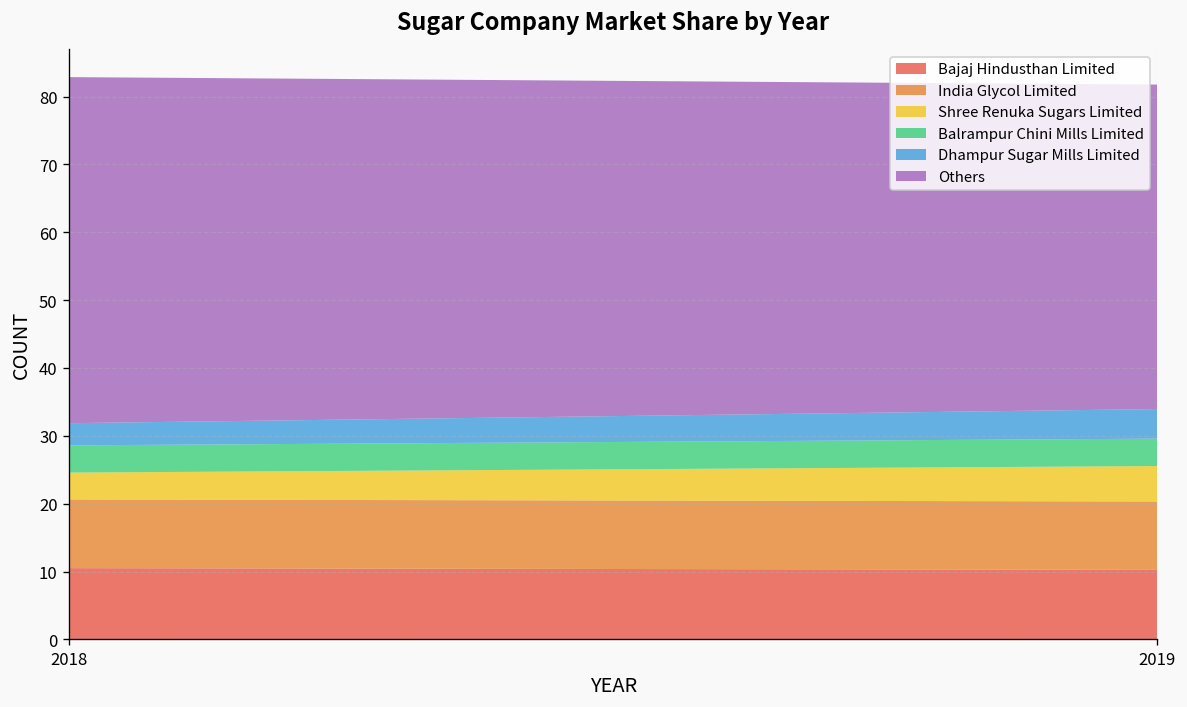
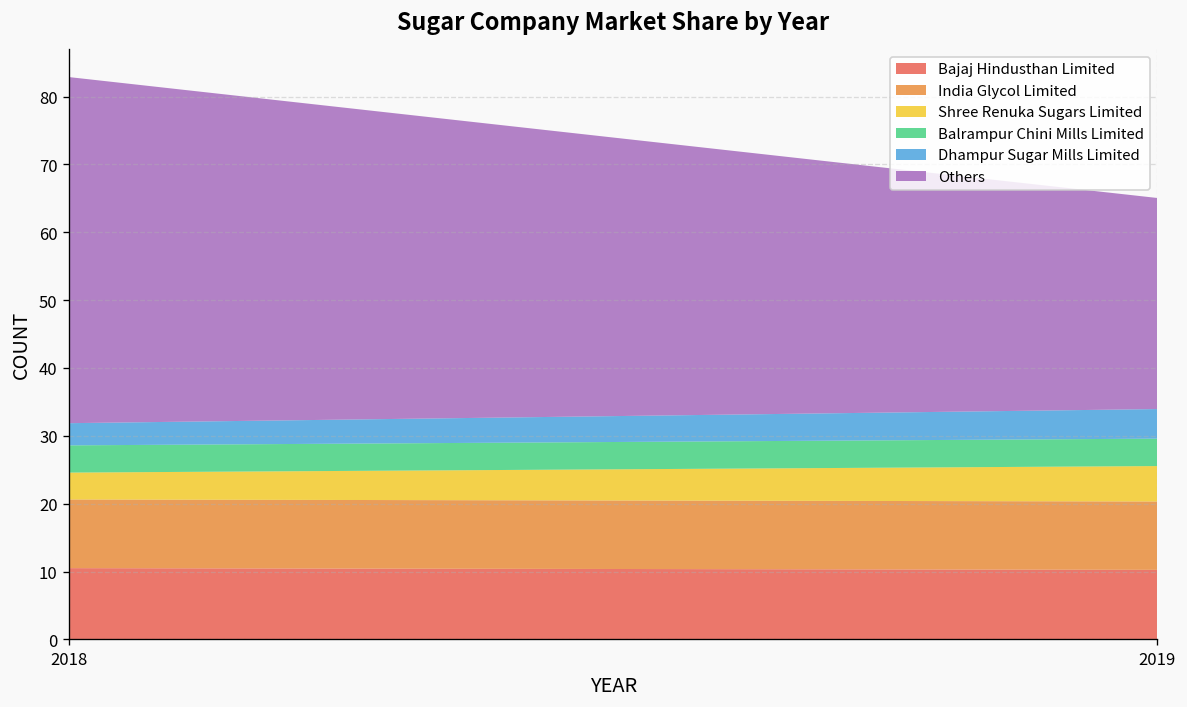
  {
    "Shree Renuka Sugars Limited": {
      "2018": 4,
      "2019": 5
    },
    "Balrampur Chini Mills Limited": {
      "2018": 4,
      "2019": 4
    },
    "Dhampur Sugar Mills Limited": {
      "2018": 3,
      "2019": 4
    },
    "Others": {
      "2018": 51,
-     "2019": 48
+     "2019": 31
    }
  }
